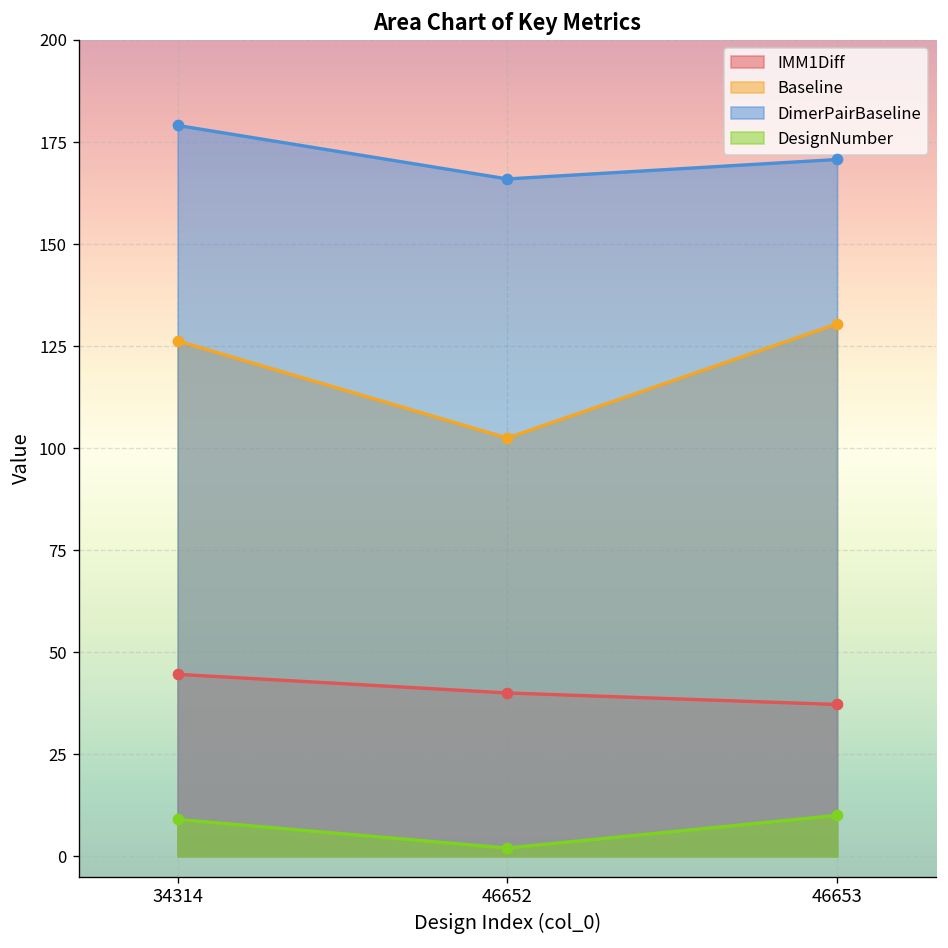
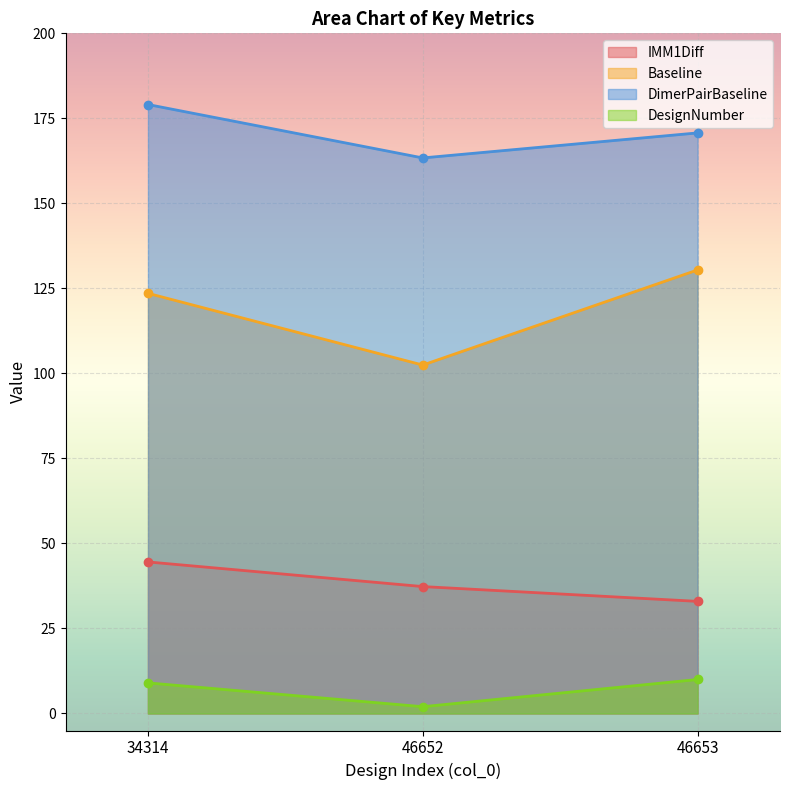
  {
    "IMM1Diff": {
      "34314": 45,
-     "46652": 40,
-     "46653": 37
+     "46652": 37,
+     "46653": 33
    },
    "Baseline": {
-     "34314": 126,
+     "34314": 124,
      "46652": 102,
      "46653": 130
    },
    "DimerPairBaseline": {
      "34314": 179,
-     "46652": 166,
+     "46652": 163,
      "46653": 171
    },
    "DesignNumber": {
      "34314": 9,
      "46652": 2,
      "46653": 10
    }
  }
